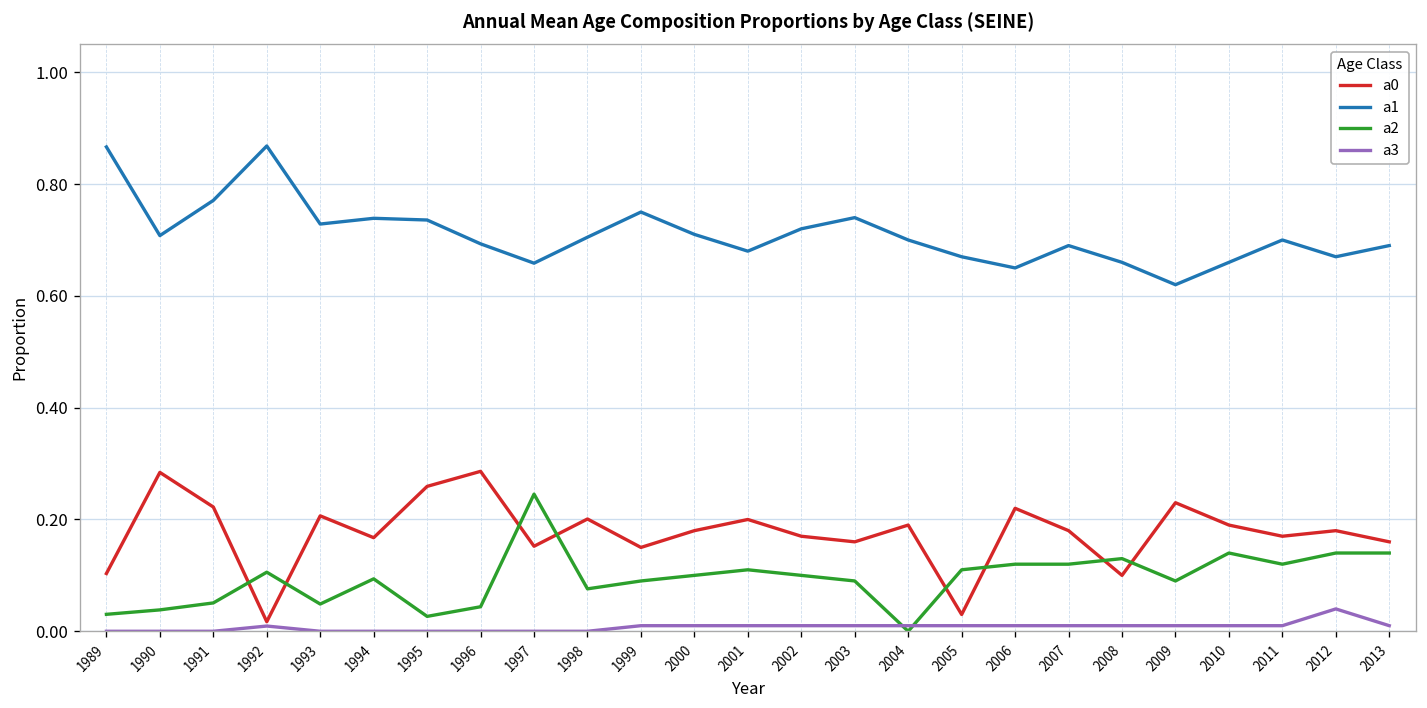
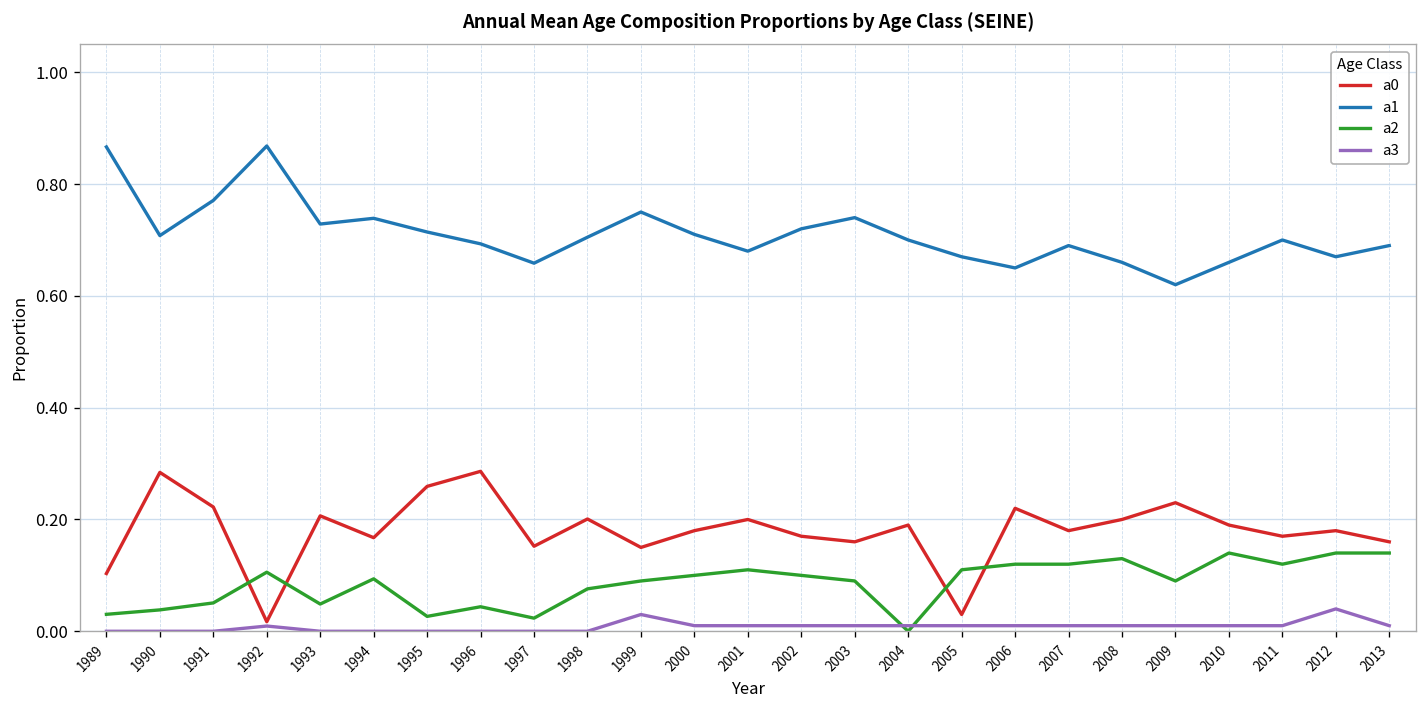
  {
    "a0": {
      "1989": 0.1,
      "1990": 0.28,
      "1991": 0.22,
      "1992": 0.02,
      "1993": 0.21,
      "1994": 0.17,
      "1995": 0.26,
      "1996": 0.29,
      "1997": 0.15,
      "1998": 0.2,
      "1999": 0.15,
      "2000": 0.18,
      "2001": 0.2,
      "2002": 0.17,
      "2003": 0.16,
      "2004": 0.19,
      "2005": 0.03,
      "2006": 0.22,
      "2007": 0.18,
-     "2008": 0.1,
+     "2008": 0.2,
      "2009": 0.23,
      "2010": 0.19,
      "2011": 0.17,
      "2012": 0.18,
      "2013": 0.16
    },
    "a1": {
      "1989": 0.87,
      "1990": 0.71,
      "1991": 0.77,
      "1992": 0.87,
      "1993": 0.73,
      "1994": 0.74,
-     "1995": 0.74,
+     "1995": 0.71,
      "1996": 0.69,
      "1997": 0.66,
      "1998": 0.70,
      "1999": 0.75,
      "2000": 0.71,
      "2001": 0.68,
      "2002": 0.72,
      "2003": 0.74,
      "2004": 0.70,
      "2005": 0.67,
      "2006": 0.65,
      "2007": 0.69,
      "2008": 0.66,
      "2009": 0.62,
      "2010": 0.66,
      "2011": 0.70,
      "2012": 0.67,
      "2013": 0.69
    },
    "a2": {
      "1989": 0.03,
      "1990": 0.04,
      "1991": 0.05,
      "1992": 0.11,
      "1993": 0.05,
      "1994": 0.09,
      "1995": 0.03,
      "1996": 0.04,
-     "1997": 0.25,
+     "1997": 0.02,
      "1998": 0.08,
      "1999": 0.09,
      "2000": 0.10,
      "2001": 0.11,
      "2002": 0.10,
      "2003": 0.09,
      "2004": 0.00,
      "2005": 0.11,
      "2006": 0.12,
      "2007": 0.12,
      "2008": 0.13,
      "2009": 0.09,
      "2010": 0.14,
      "2011": 0.12,
      "2012": 0.14,
      "2013": 0.14
    },
    "a3": {
      "1989": 0.00,
      "1990": 0.00,
      "1991": 0.00,
      "1992": 0.01,
      "1993": 0.00,
      "1994": 0.00,
      "1995": 0.00,
      "1996": 0.00,
      "1997": 0.00,
      "1998": 0.00,
-     "1999": 0.01,
+     "1999": 0.03,
      "2000": 0.01,
      "2001": 0.01,
      "2002": 0.01,
      "2003": 0.01,
      "2004": 0.01,
      "2005": 0.01,
      "2006": 0.01,
      "2007": 0.01,
      "2008": 0.01,
      "2009": 0.01,
      "2010": 0.01,
      "2011": 0.01,
      "2012": 0.04,
      "2013": 0.01
    }
  }
